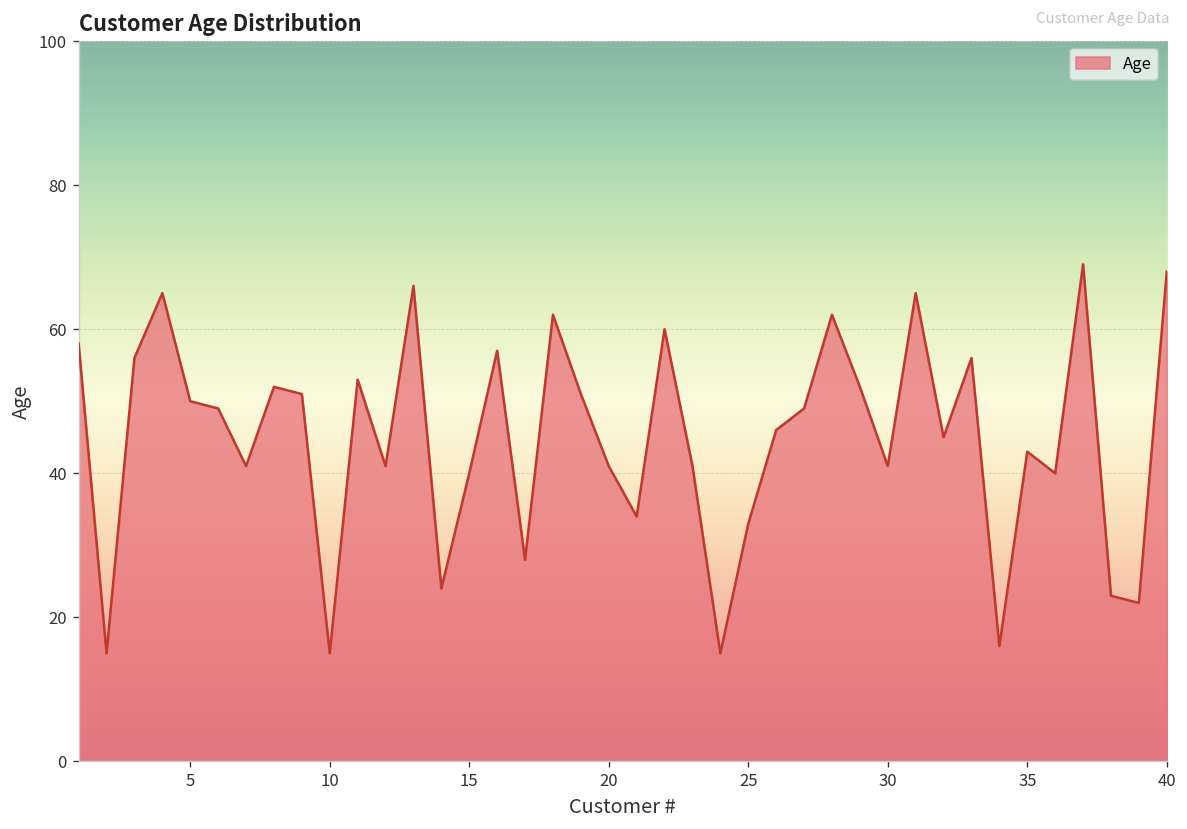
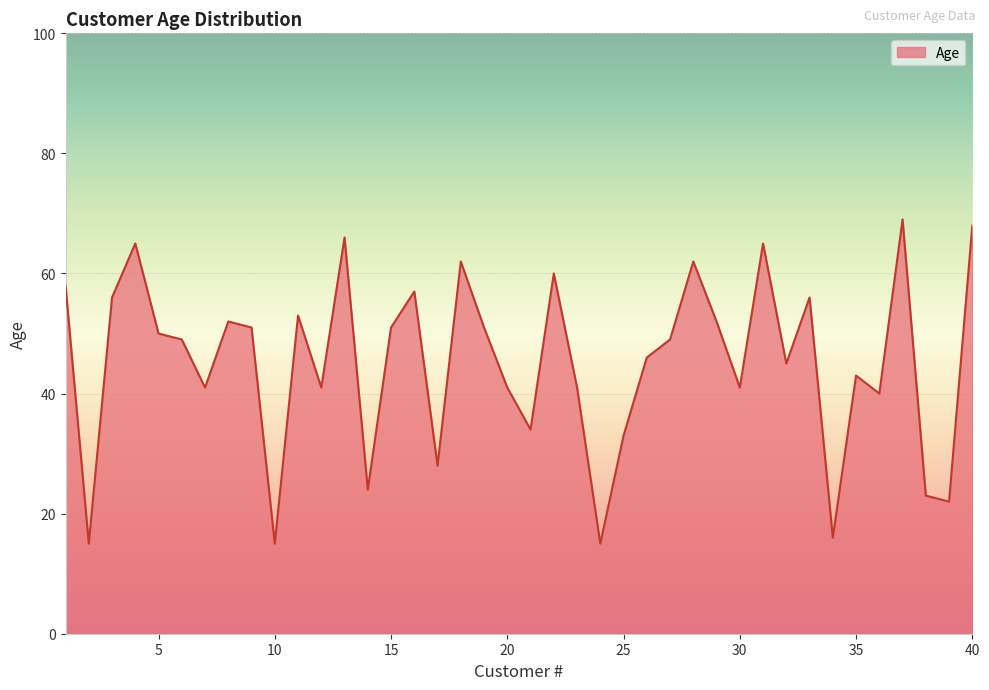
  {
    "5": 50,
    "10": 15,
-   "15": 40,
+   "15": 51,
    "20": 41,
    "25": 33,
    "30": 41,
    "35": 43,
    "40": 68
  }
